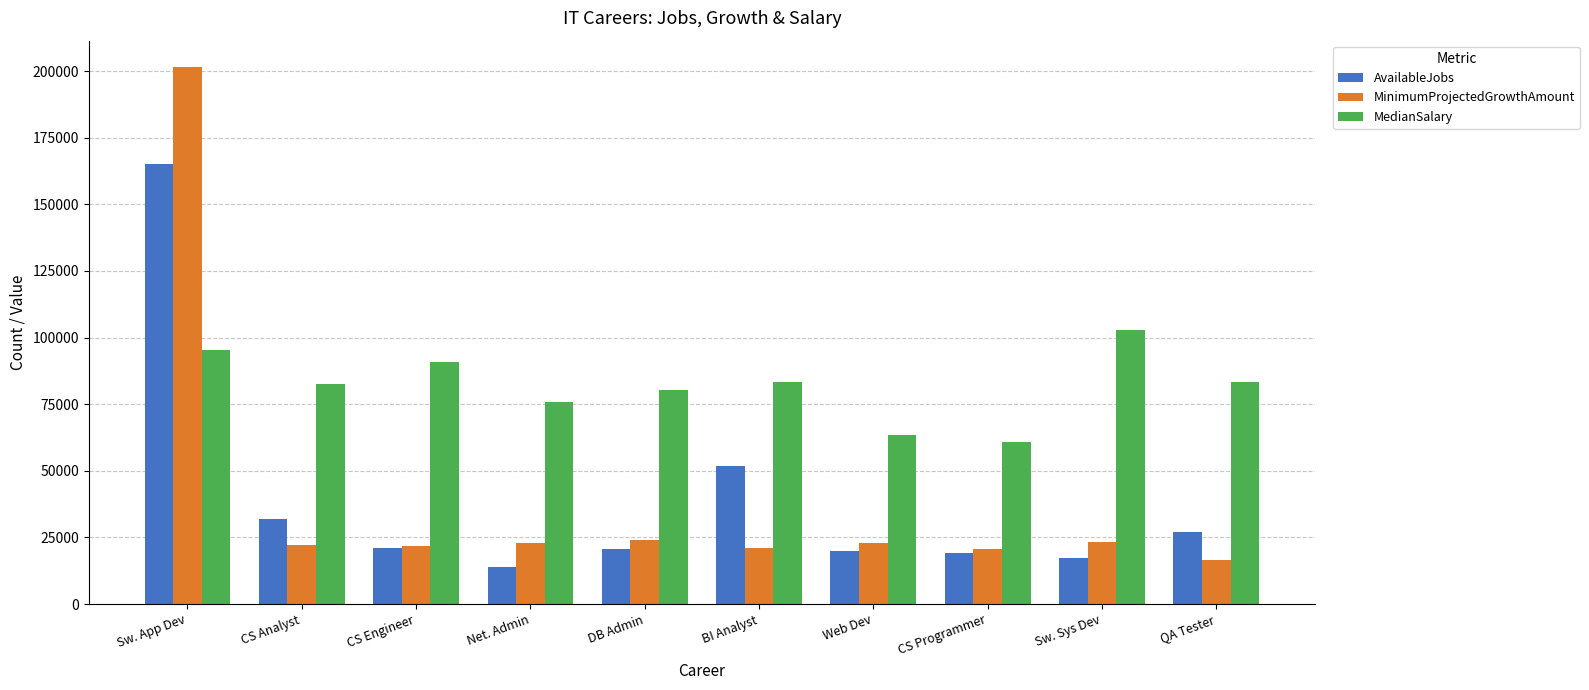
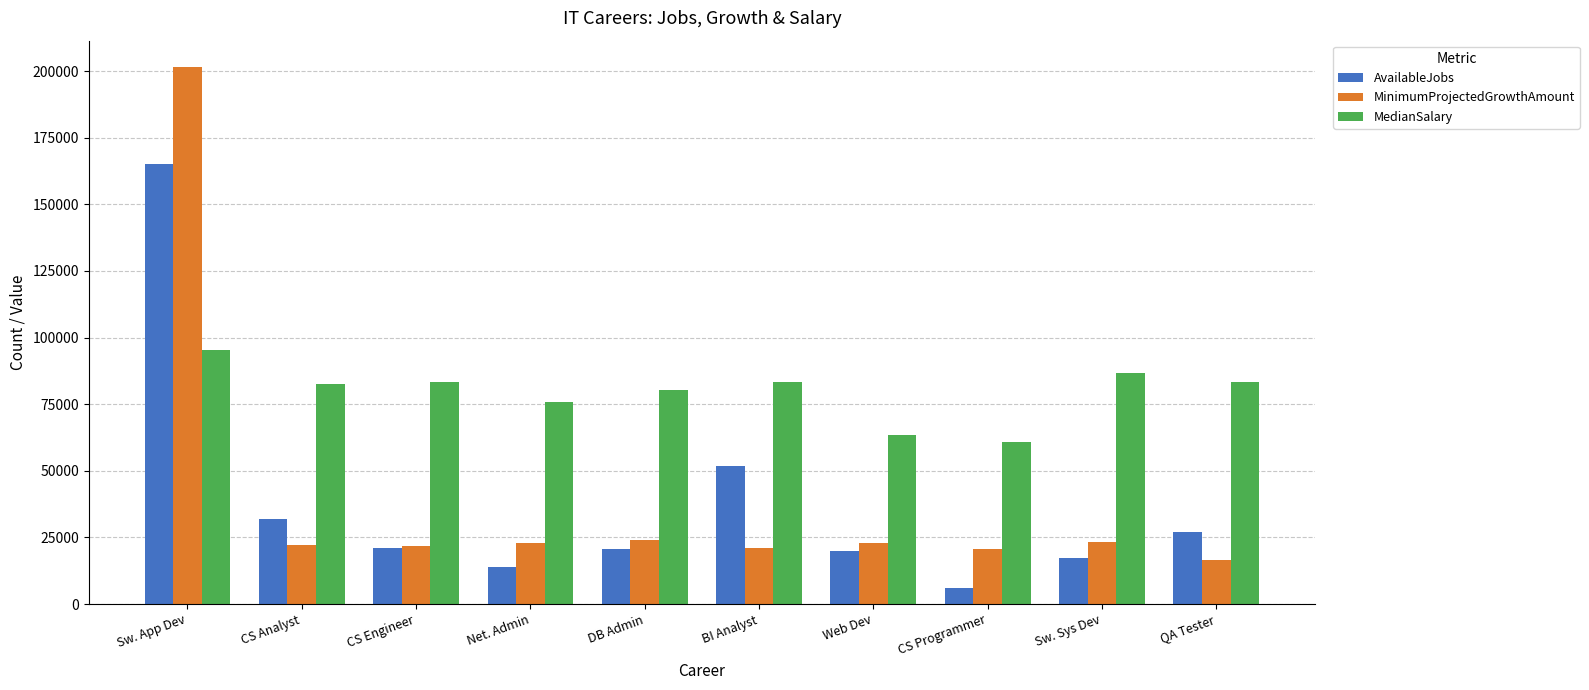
  {
    "AvailableJobs": {
      "Sw. App Dev": 165000,
      "CS Analyst": 32000,
      "CS Engineer": 21000,
      "Net. Admin": 14000,
      "DB Admin": 21000,
      "BI Analyst": 52000,
      "Web Dev": 20000,
-     "CS Programmer": 19000,
+     "CS Programmer": 6000,
      "Sw. Sys Dev": 17000,
      "QA Tester": 27000
    },
    "MinimumProjectedGrowthAmount": {
      "Sw. App Dev": 201000,
      "CS Analyst": 22000,
      "CS Engineer": 22000,
      "Net. Admin": 23000,
      "DB Admin": 24000,
      "BI Analyst": 21000,
      "Web Dev": 23000,
      "CS Programmer": 21000,
      "Sw. Sys Dev": 23000,
      "QA Tester": 17000
    },
    "MedianSalary": {
      "Sw. App Dev": 96000,
      "CS Analyst": 83000,
-     "CS Engineer": 91000,
+     "CS Engineer": 83000,
      "Net. Admin": 76000,
      "DB Admin": 80000,
      "BI Analyst": 83000,
      "Web Dev": 63000,
      "CS Programmer": 61000,
-     "Sw. Sys Dev": 103000,
+     "Sw. Sys Dev": 87000,
      "QA Tester": 83000
    }
  }
